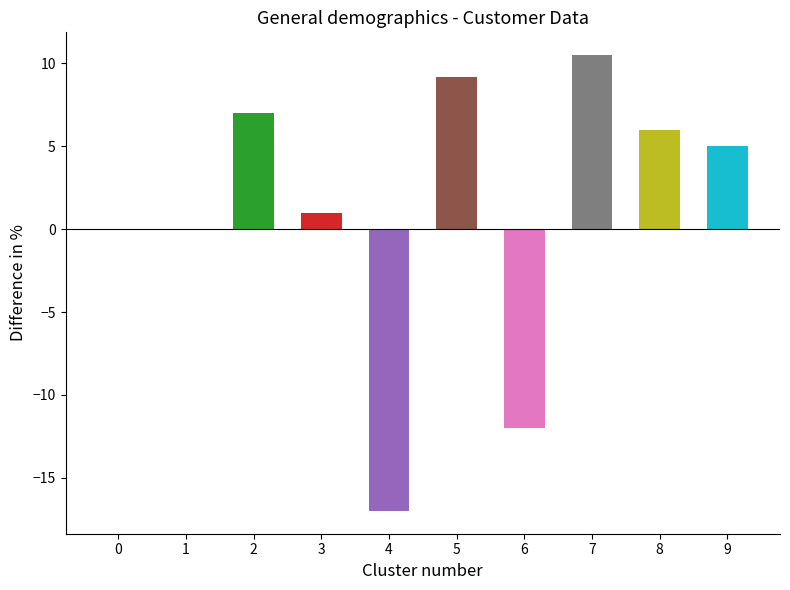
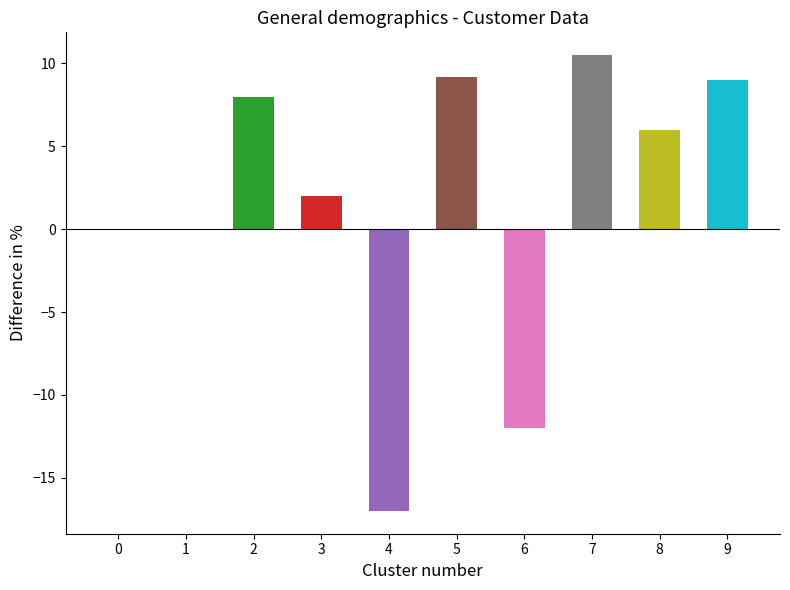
  {
    "0": 0,
    "1": 0,
-   "2": 7,
-   "3": 1,
+   "2": 8,
+   "3": 2,
    "4": -17,
    "5": 9.2,
    "6": -12,
    "7": 10.5,
    "8": 6,
-   "9": 5
+   "9": 9
  }
